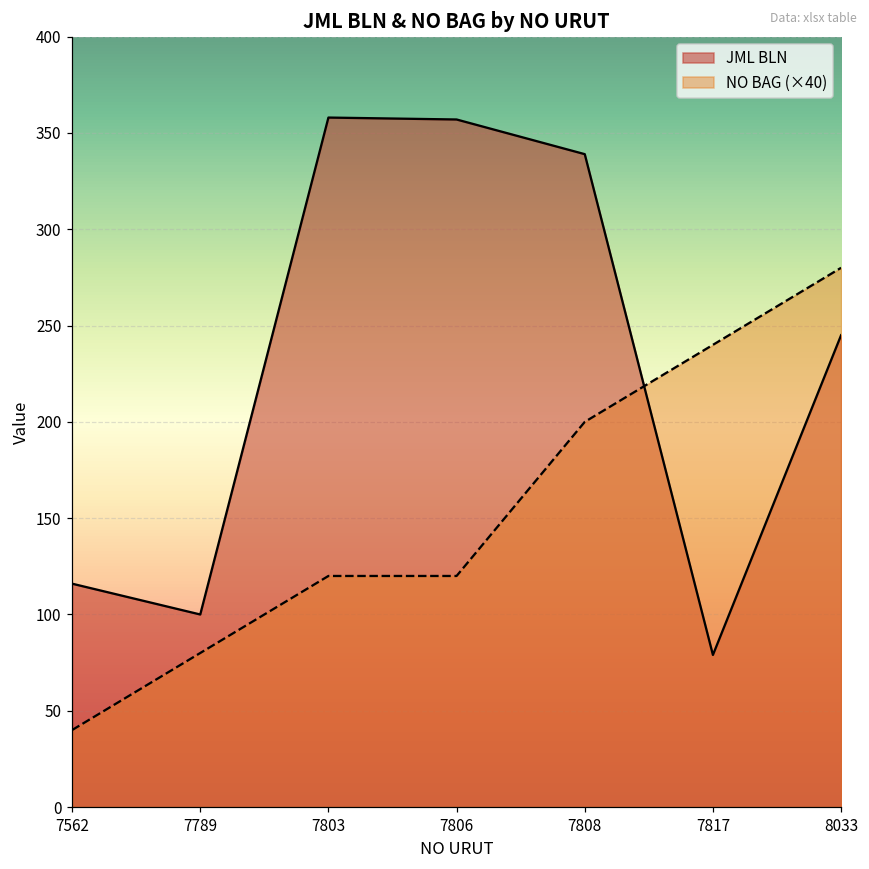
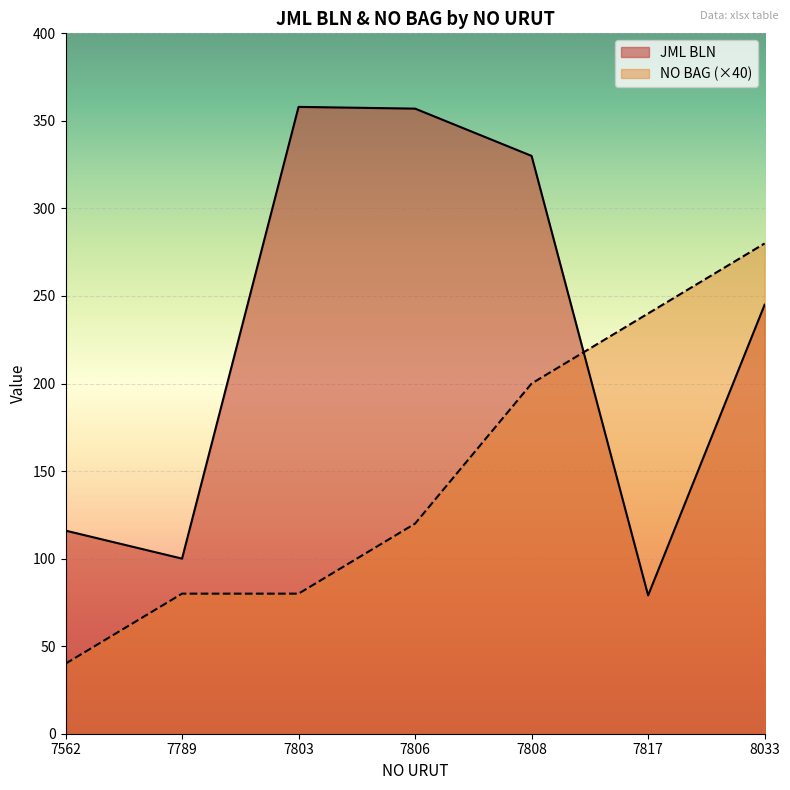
  {
    "JML BLN": {
      "7562": 116,
      "7789": 100,
      "7803": 358,
      "7806": 357,
-     "7808": 339,
+     "7808": 330,
      "7817": 79,
      "8033": 245
    },
    "NO BAG (×40)": {
      "7562": 40,
      "7789": 80,
-     "7803": 120,
+     "7803": 80,
      "7806": 120,
      "7808": 200,
      "7817": 240,
      "8033": 280
    }
  }
